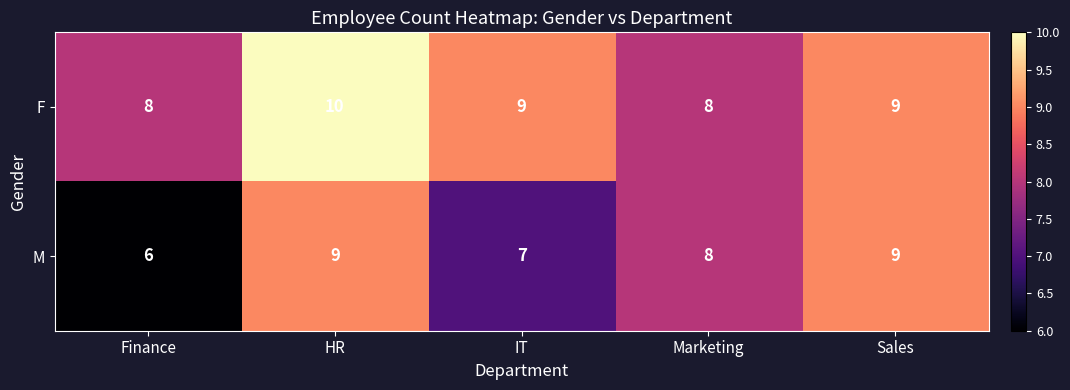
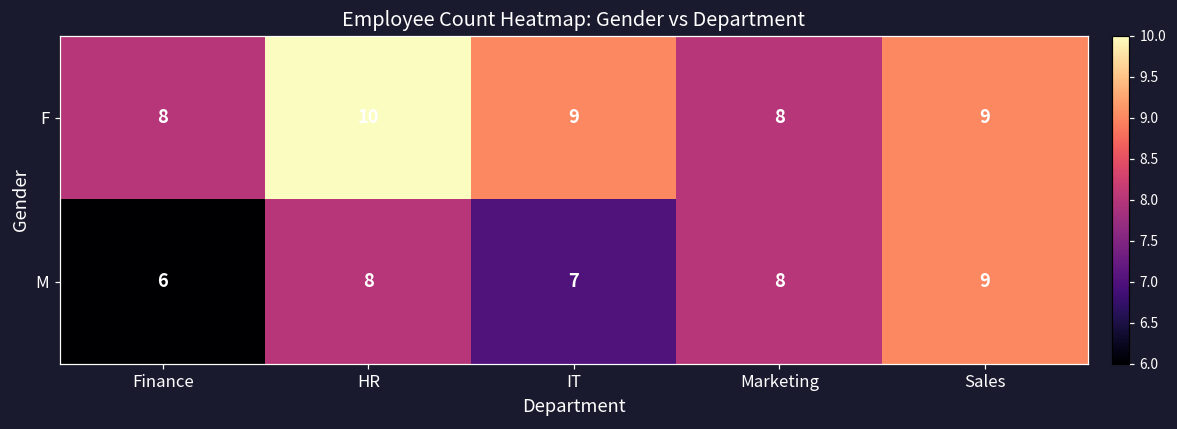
  {
    "F": {
      "Finance": 8,
      "HR": 10,
      "IT": 9,
      "Marketing": 8,
      "Sales": 9
    },
    "M": {
      "Finance": 6,
-     "HR": 9,
+     "HR": 8,
      "IT": 7,
      "Marketing": 8,
      "Sales": 9
    }
  }
